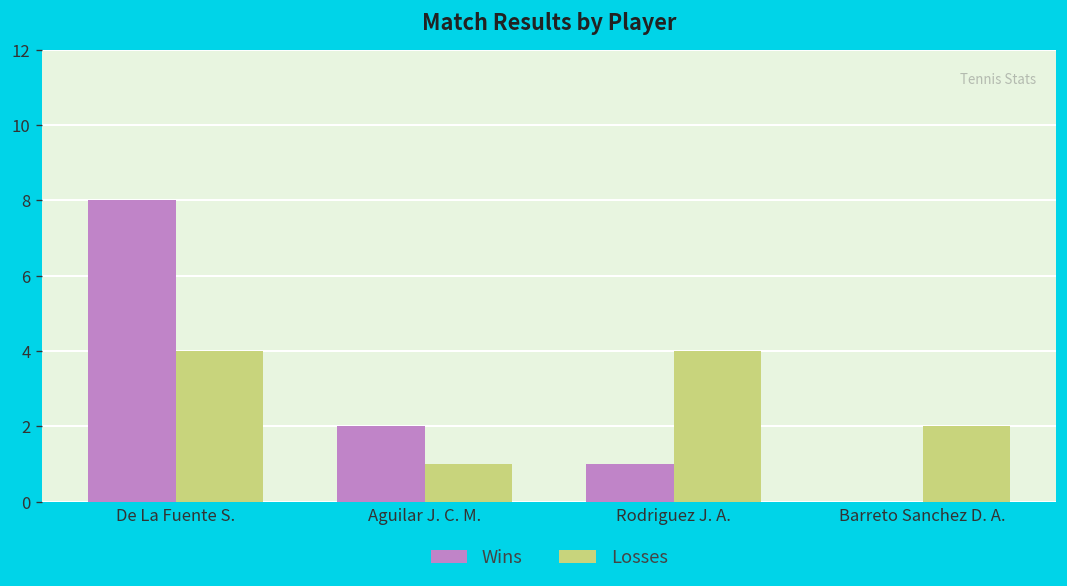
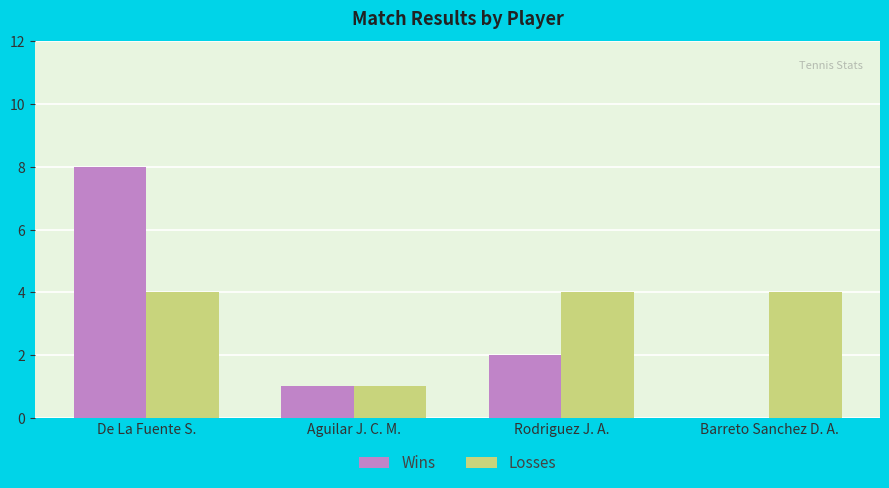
  {
    "Wins": {
      "De La Fuente S.": 8,
-     "Aguilar J. C. M.": 2,
-     "Rodriguez J. A.": 1,
+     "Aguilar J. C. M.": 1,
+     "Rodriguez J. A.": 2,
      "Barreto Sanchez D. A.": 0
    },
    "Losses": {
      "De La Fuente S.": 4,
      "Aguilar J. C. M.": 1,
      "Rodriguez J. A.": 4,
-     "Barreto Sanchez D. A.": 2
+     "Barreto Sanchez D. A.": 4
    }
  }
